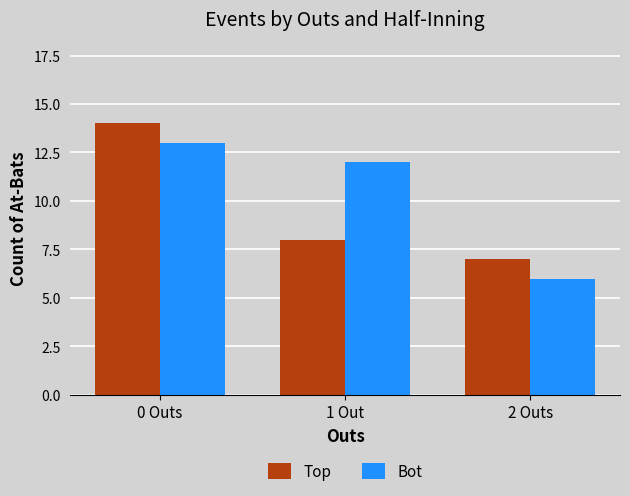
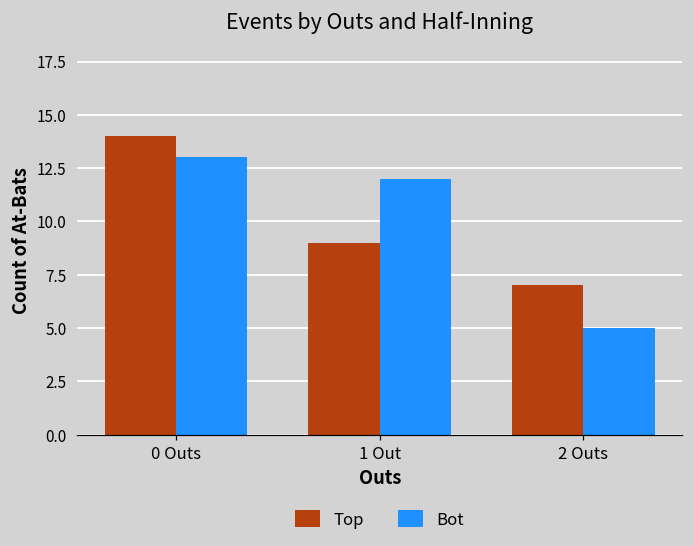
  {
    "Top": {
      "0 Outs": 14,
-     "1 Out": 8,
+     "1 Out": 9,
      "2 Outs": 7
    },
    "Bot": {
      "0 Outs": 13,
      "1 Out": 12,
-     "2 Outs": 6
+     "2 Outs": 5
    }
  }
